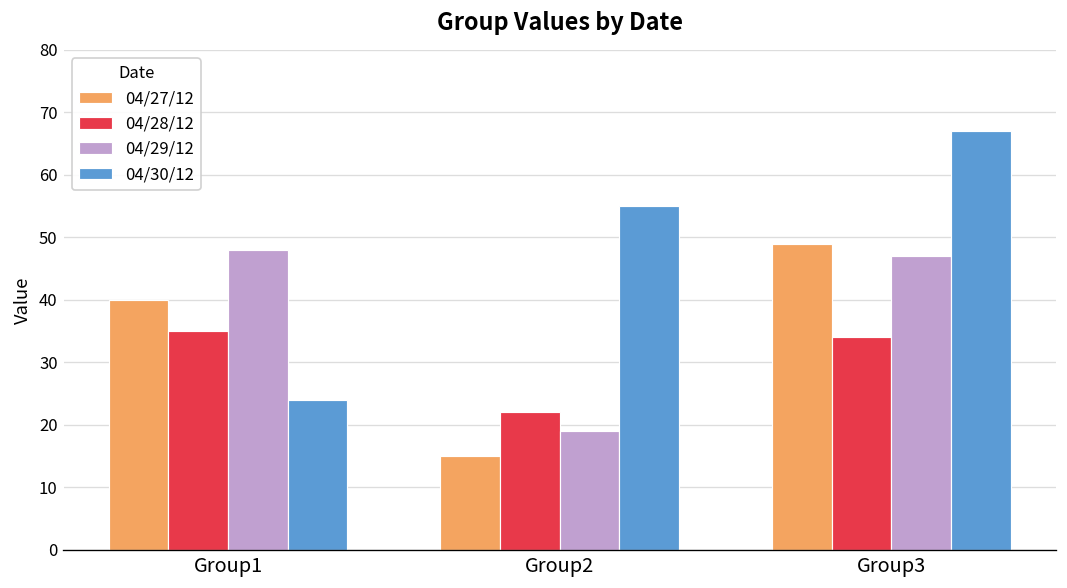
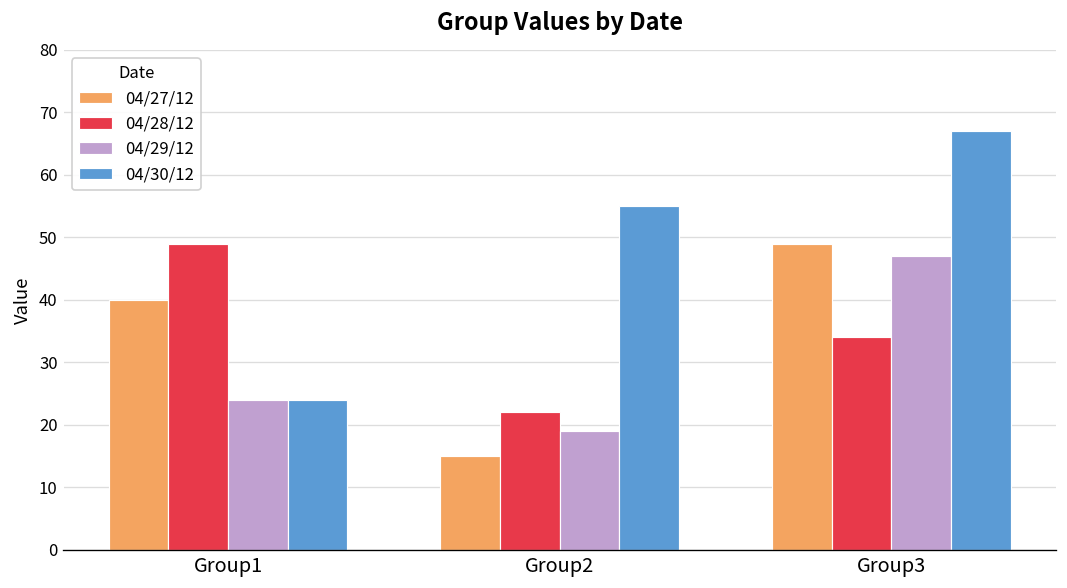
  {
    "04/27/12": {
      "Group1": 40,
      "Group2": 15,
      "Group3": 49
    },
    "04/28/12": {
-     "Group1": 35,
+     "Group1": 49,
      "Group2": 22,
      "Group3": 34
    },
    "04/29/12": {
-     "Group1": 48,
+     "Group1": 24,
      "Group2": 19,
      "Group3": 47
    },
    "04/30/12": {
      "Group1": 24,
      "Group2": 55,
      "Group3": 67
    }
  }
